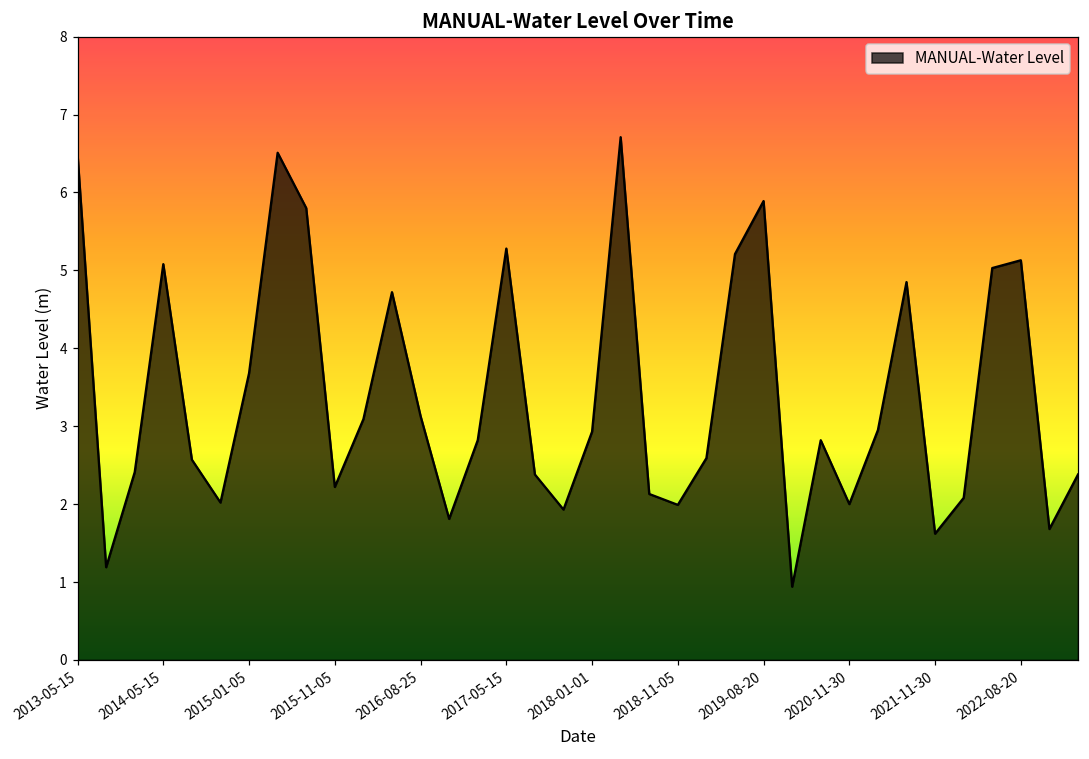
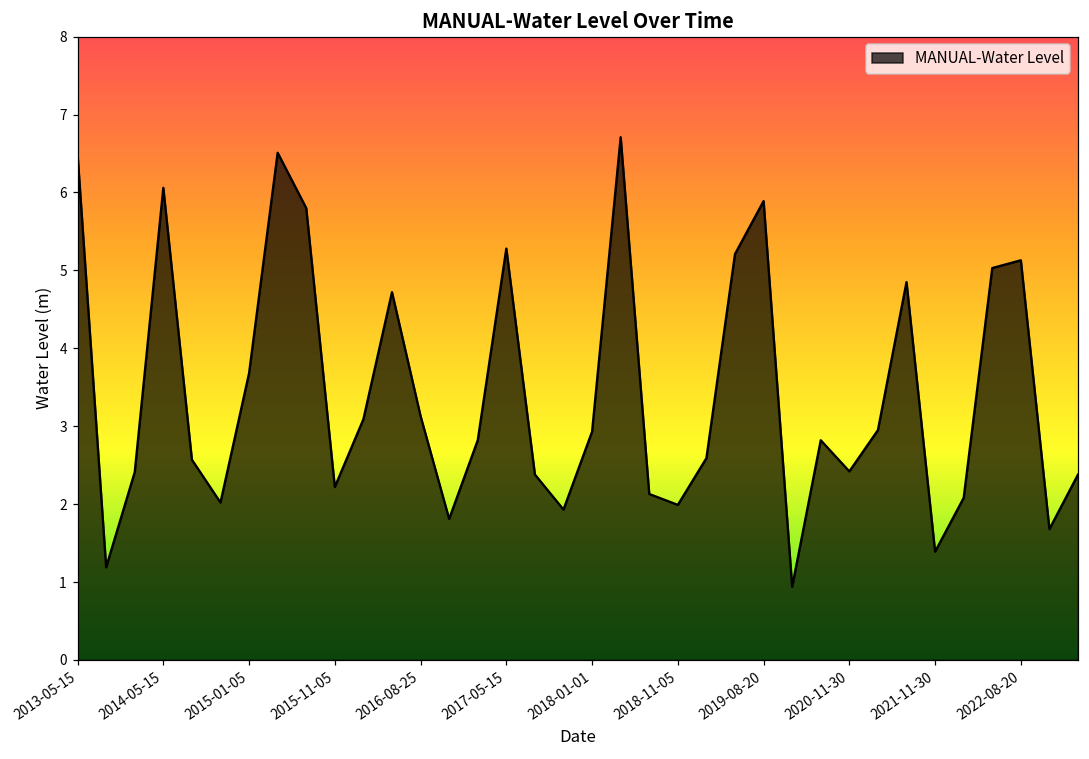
  {
    "2013-05-15": 6.5,
-   "2014-05-15": 5.1,
+   "2014-05-15": 6.1,
    "2015-01-05": 3.7,
    "2015-11-05": 2.2,
    "2016-08-25": 3.1,
    "2017-05-15": 5.3,
    "2018-01-01": 2.9,
    "2018-11-05": 2.0,
    "2019-08-20": 5.9,
-   "2020-11-30": 2.0,
-   "2021-11-30": 1.6,
+   "2020-11-30": 2.4,
+   "2021-11-30": 1.4,
    "2022-08-20": 5.1
  }
